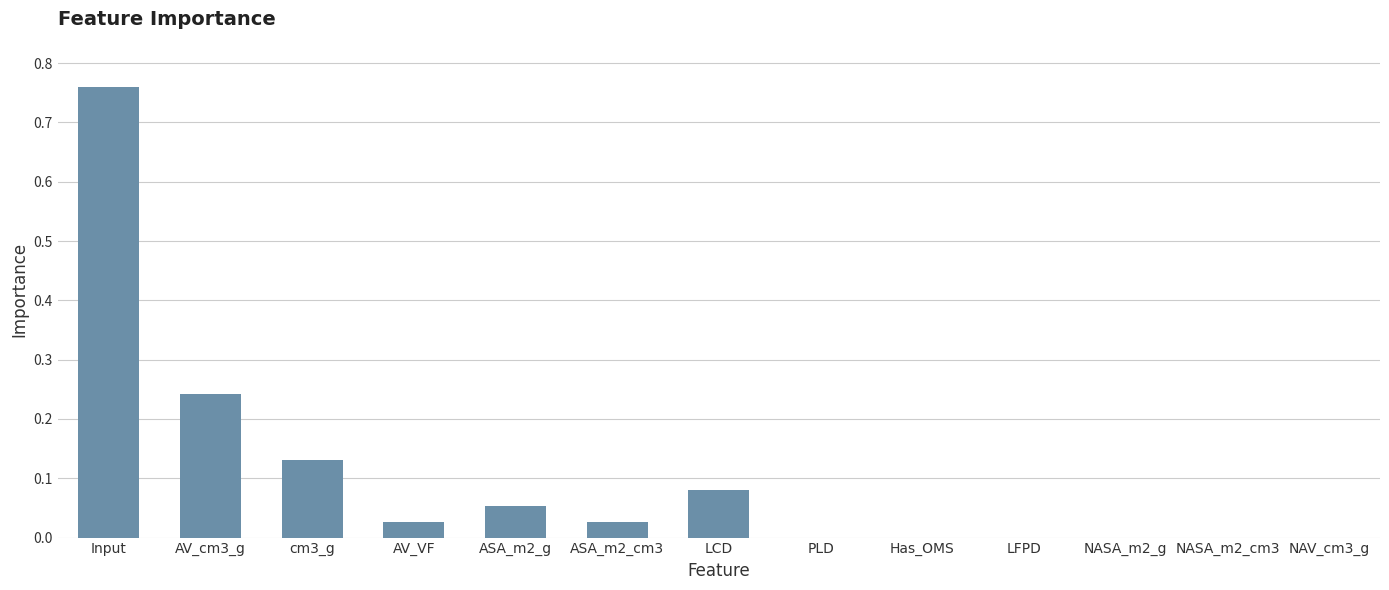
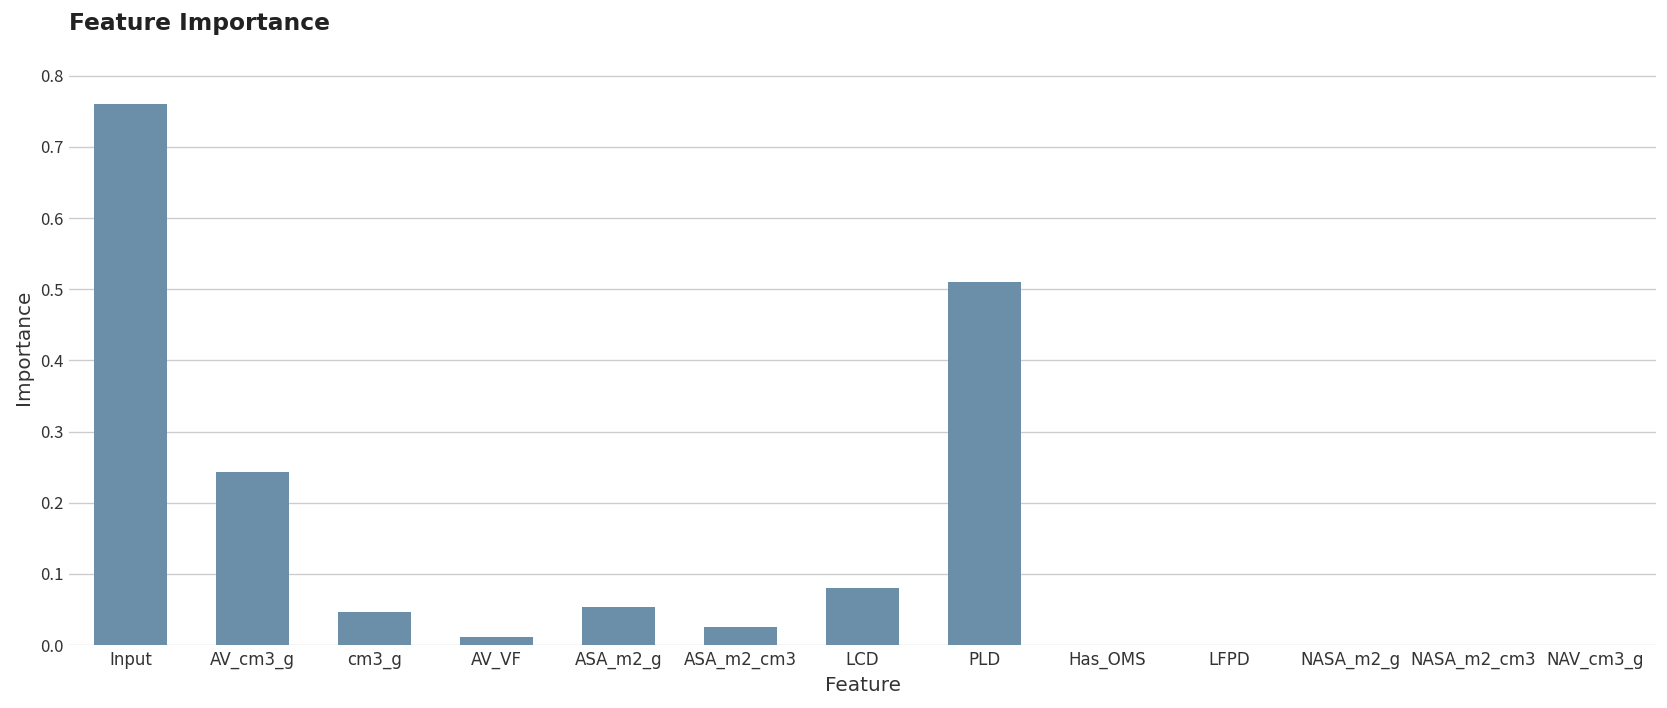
  {
    "Input": 0.76,
    "AV_cm3_g": 0.24,
-   "cm3_g": 0.13,
-   "AV_VF": 0.03,
+   "cm3_g": 0.05,
+   "AV_VF": 0.01,
    "ASA_m2_g": 0.05,
    "ASA_m2_cm3": 0.03,
    "LCD": 0.08,
-   "PLD": 0.00
+   "PLD": 0.51
  }
